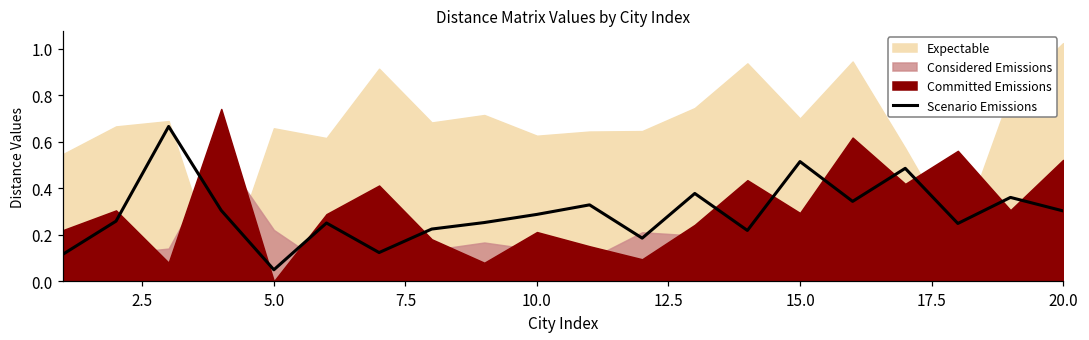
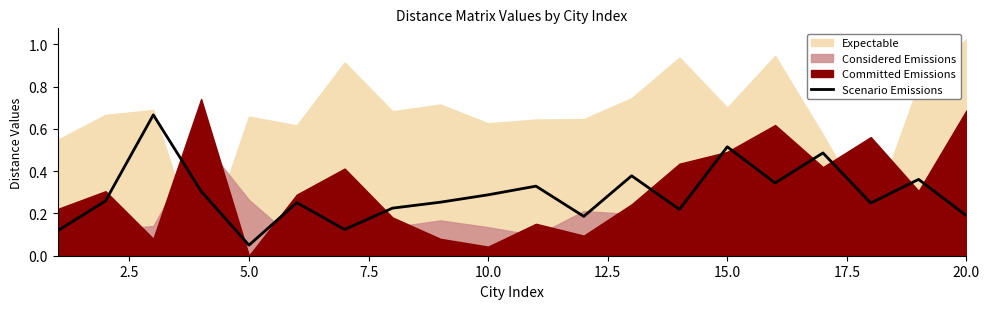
  {
    "Scenario Emissions": {
      "5.0": 0.05,
      "10.0": 0.29,
      "15.0": 0.52,
-     "20.0": 0.30
+     "20.0": 0.19
    },
    "Expectable": {
      "5.0": 0.66,
      "10.0": 0.63,
      "15.0": 0.70,
      "20.0": 1.02
    },
    "Considered Emissions": {
-     "5.0": 0.22
+     "5.0": 0.26
    },
    "Committed Emissions": {
      "5.0": 0.00,
-     "10.0": 0.21,
-     "15.0": 0.29,
-     "20.0": 0.52
+     "10.0": 0.04,
+     "15.0": 0.49,
+     "20.0": 0.69
    }
  }
